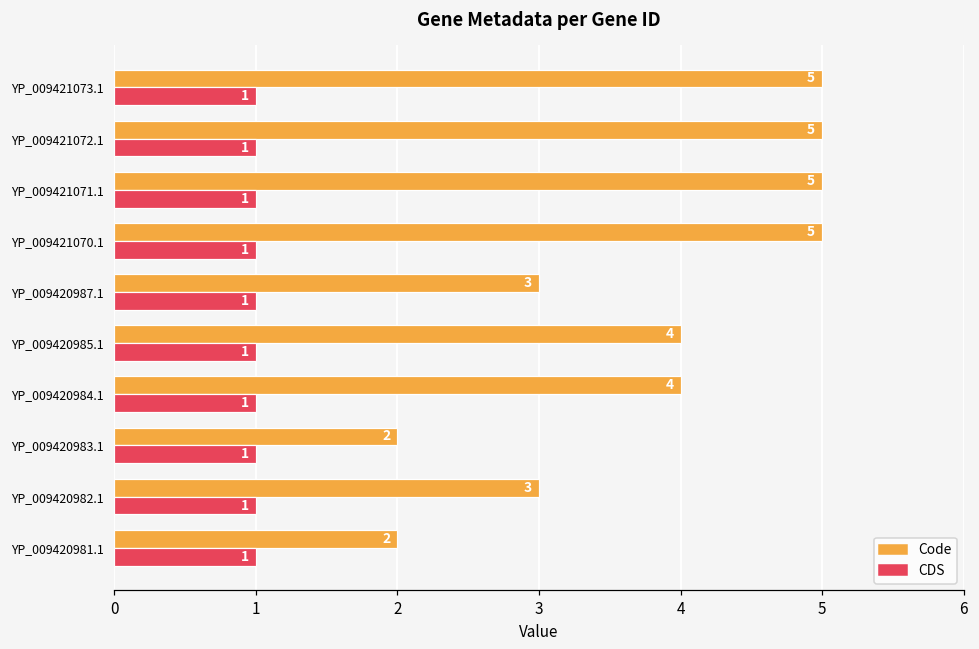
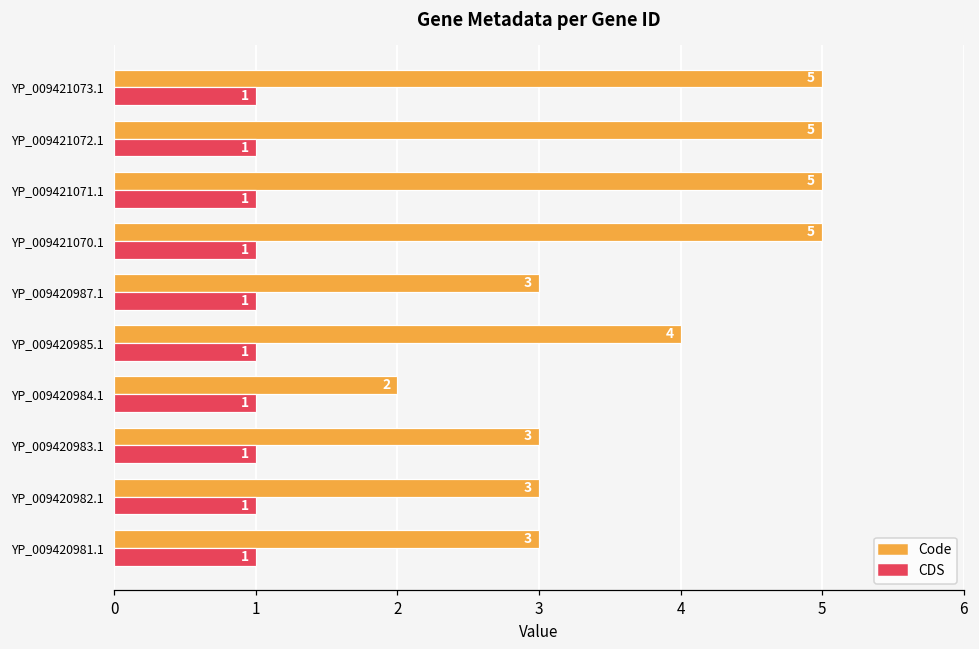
  {
    "Code": {
      "YP_009421073.1": 5,
      "YP_009421072.1": 5,
      "YP_009421071.1": 5,
      "YP_009421070.1": 5,
      "YP_009420987.1": 3,
      "YP_009420985.1": 4,
-     "YP_009420984.1": 4,
-     "YP_009420983.1": 2,
+     "YP_009420984.1": 2,
+     "YP_009420983.1": 3,
      "YP_009420982.1": 3,
-     "YP_009420981.1": 2
+     "YP_009420981.1": 3
    },
    "CDS": {
      "YP_009421073.1": 1,
      "YP_009421072.1": 1,
      "YP_009421071.1": 1,
      "YP_009421070.1": 1,
      "YP_009420987.1": 1,
      "YP_009420985.1": 1,
      "YP_009420984.1": 1,
      "YP_009420983.1": 1,
      "YP_009420982.1": 1,
      "YP_009420981.1": 1
    }
  }
